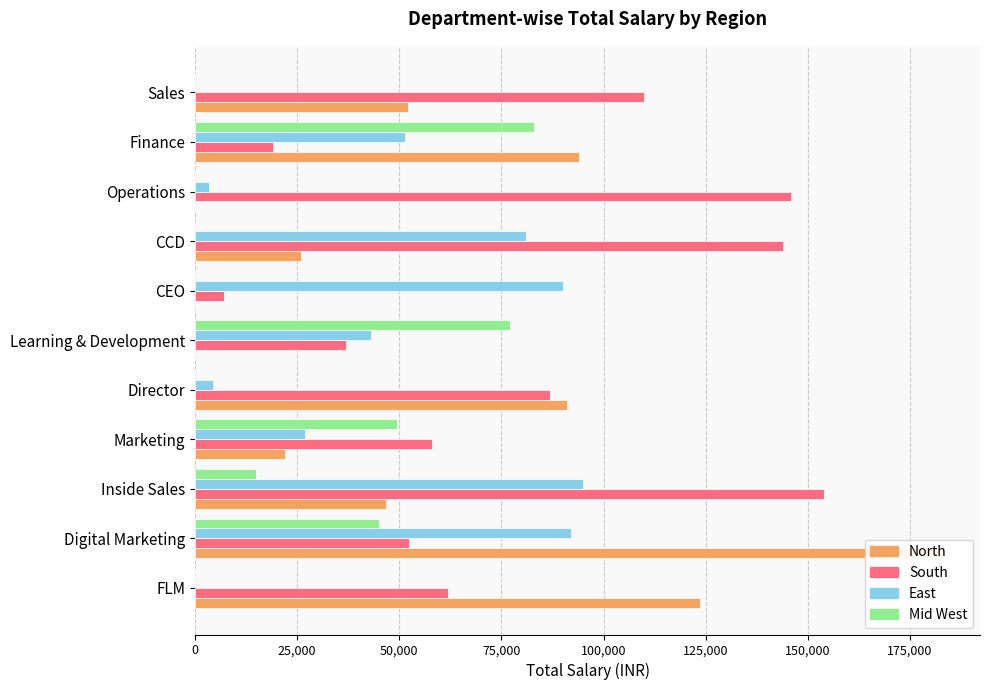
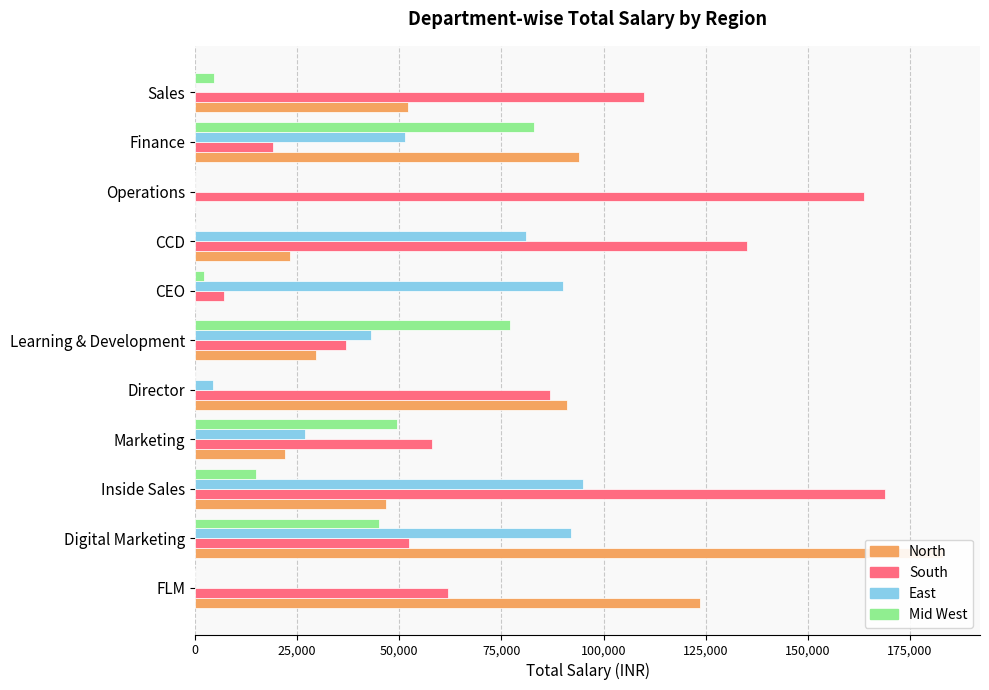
  {
    "North": {
      "Sales": "52,000",
      "Finance": "94,000",
      "Operations": "0",
-     "CCD": "26,000",
+     "CCD": "23,000",
      "CEO": "0",
-     "Learning & Development": "0",
+     "Learning & Development": "30,000",
      "Director": "91,000",
      "Marketing": "22,000",
      "Inside Sales": "47,000",
      "FLM": "124,000"
    },
    "South": {
      "Sales": "110,000",
      "Finance": "19,000",
-     "Operations": "146,000",
-     "CCD": "144,000",
+     "Operations": "164,000",
+     "CCD": "135,000",
      "CEO": "7,000",
      "Learning & Development": "37,000",
      "Director": "87,000",
      "Marketing": "58,000",
-     "Inside Sales": "154,000",
+     "Inside Sales": "169,000",
      "Digital Marketing": "52,000",
      "FLM": "62,000"
    },
    "East": {
      "Sales": "0",
      "Finance": "51,000",
-     "Operations": "4,000",
+     "Operations": "0",
      "CCD": "81,000",
      "CEO": "90,000",
      "Learning & Development": "43,000",
      "Director": "4,000",
      "Marketing": "27,000",
      "Inside Sales": "95,000",
      "Digital Marketing": "92,000",
      "FLM": "0"
    },
    "Mid West": {
-     "Sales": "0",
+     "Sales": "5,000",
      "Finance": "83,000",
      "Operations": "0",
      "CCD": "0",
-     "CEO": "0",
+     "CEO": "2,000",
      "Learning & Development": "77,000",
      "Director": "0",
      "Marketing": "49,000",
      "Inside Sales": "15,000",
      "Digital Marketing": "45,000",
      "FLM": "0"
    }
  }
